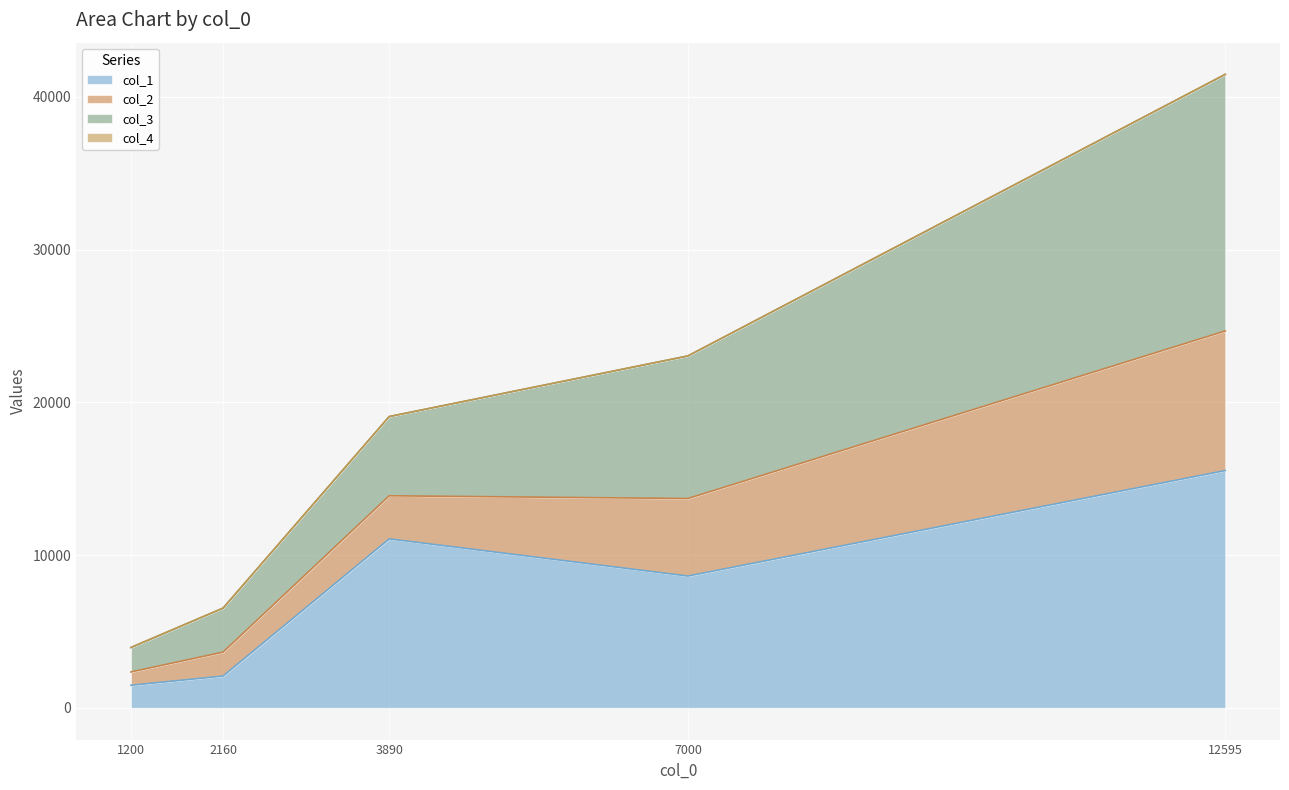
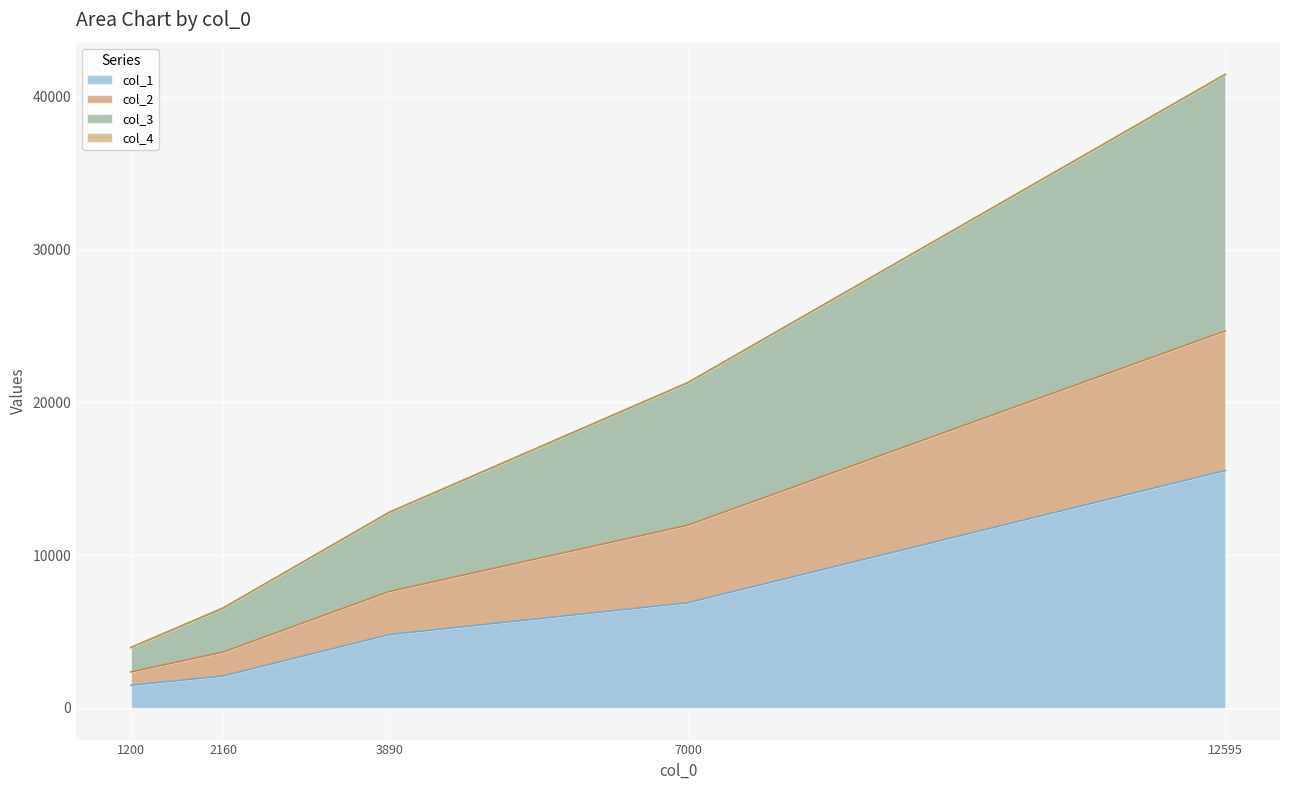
  {
    "col_1": {
      "1200": 1500,
      "2160": 2100,
-     "3890": 11100,
-     "7000": 8600,
+     "3890": 4800,
+     "7000": 6900,
      "12595": 15500
    }
  }
